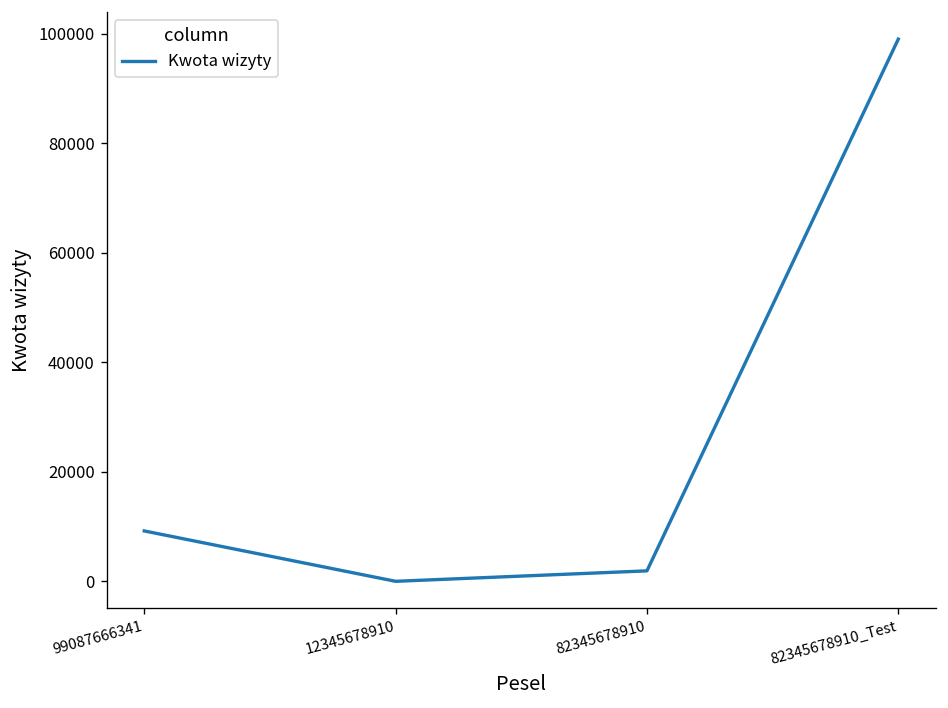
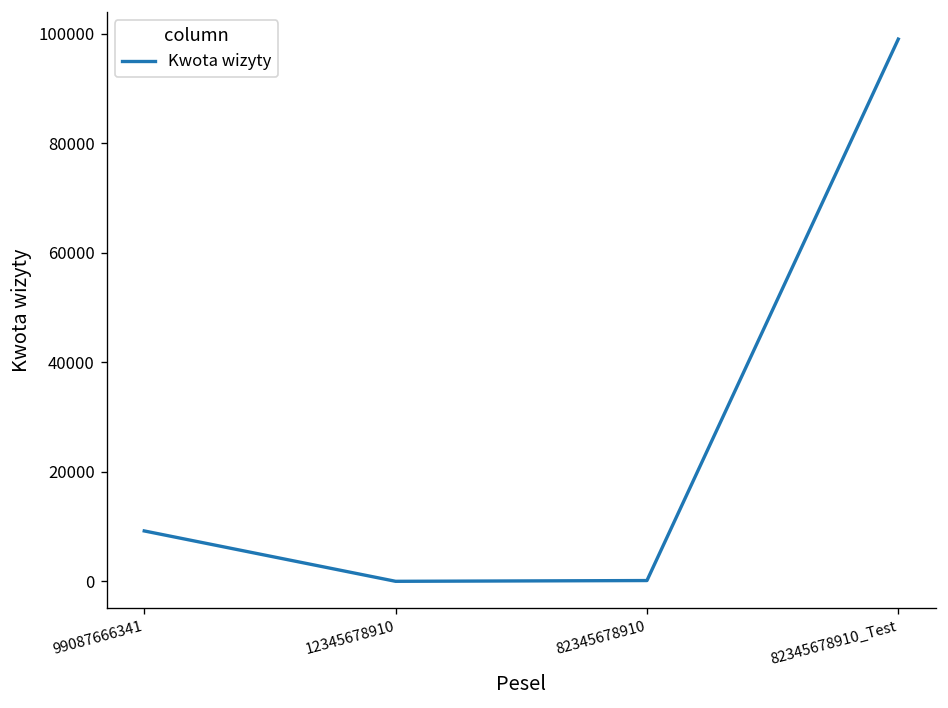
  {
    "99087666341": 9000,
    "12345678910": 0,
-   "82345678910": 2000,
+   "82345678910": 0,
    "82345678910_Test": 99000
  }
